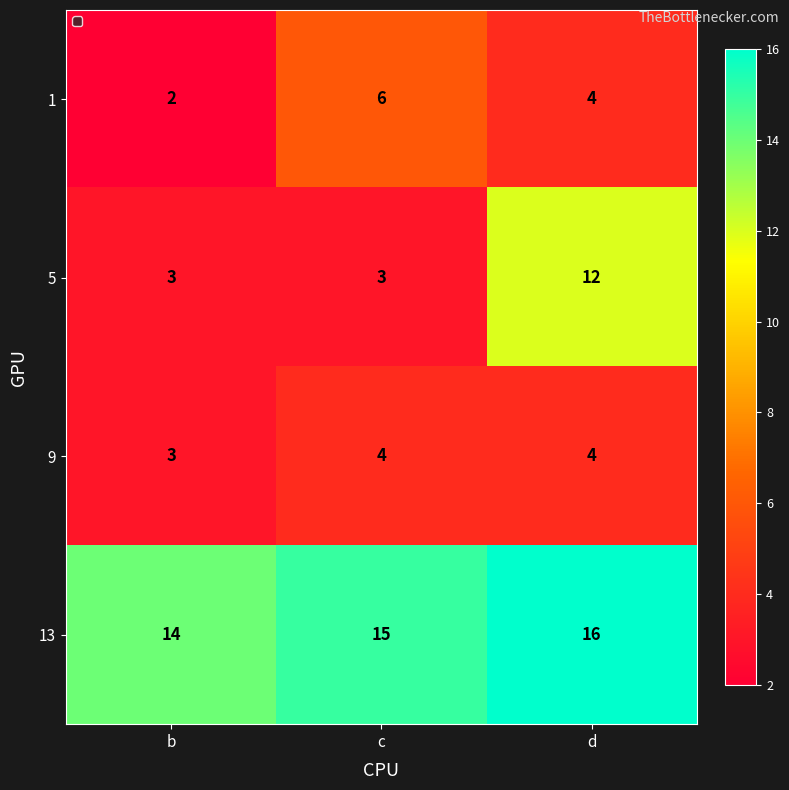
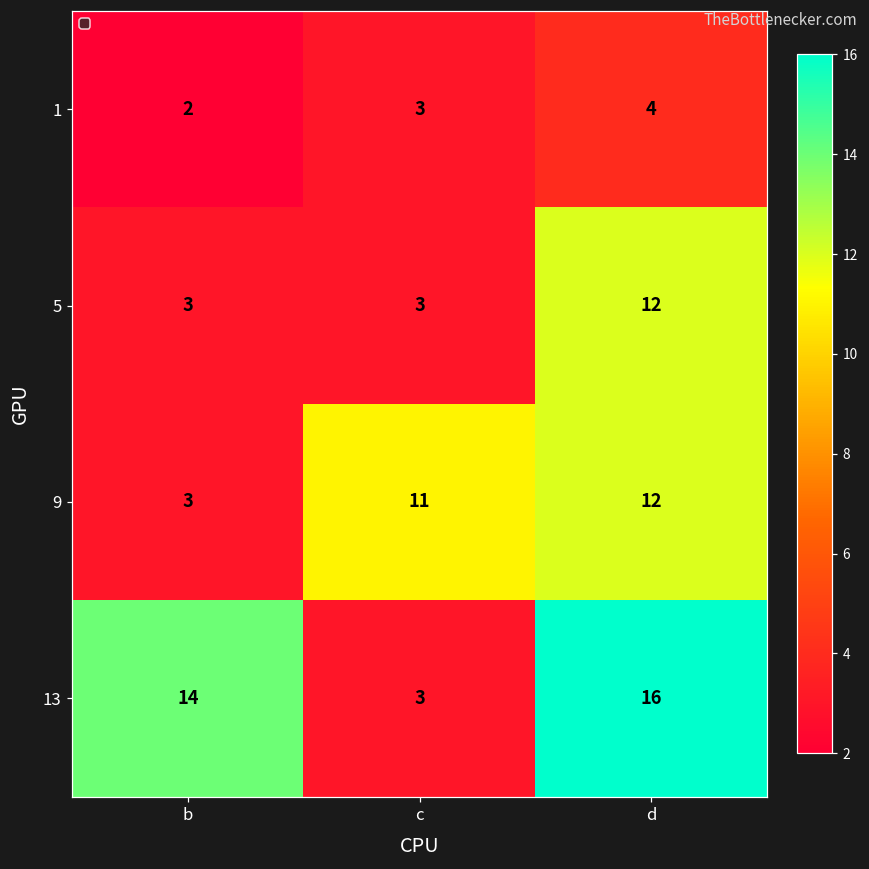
  {
    "1": {
      "b": 2,
-     "c": 6,
+     "c": 3,
      "d": 4
    },
    "5": {
      "b": 3,
      "c": 3,
      "d": 12
    },
    "9": {
      "b": 3,
-     "c": 4,
-     "d": 4
+     "c": 11,
+     "d": 12
    },
    "13": {
      "b": 14,
-     "c": 15,
+     "c": 3,
      "d": 16
    }
  }
